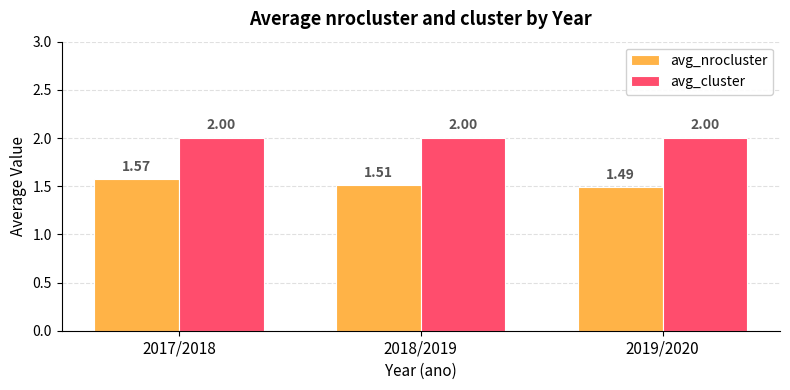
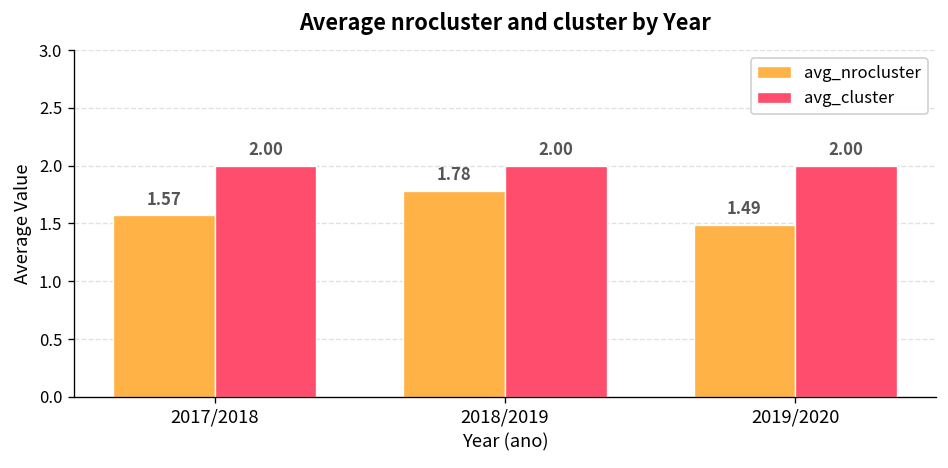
  {
    "avg_nrocluster": {
      "2017/2018": 1.57,
-     "2018/2019": 1.51,
+     "2018/2019": 1.78,
      "2019/2020": 1.49
    },
    "avg_cluster": {
      "2017/2018": 2.00,
      "2018/2019": 2.00,
      "2019/2020": 2.00
    }
  }
